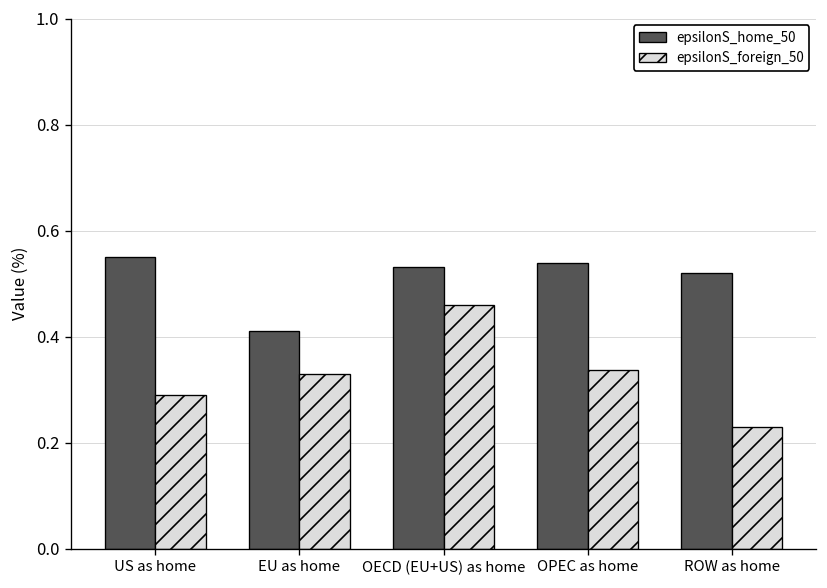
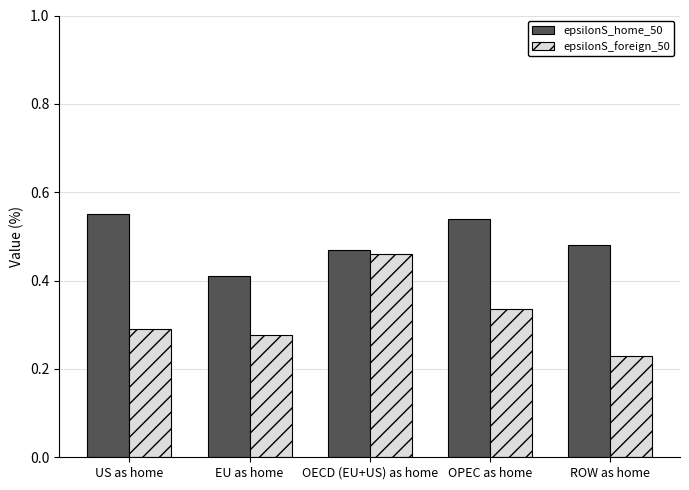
  {
    "epsilonS_home_50": {
      "US as home": 0.55,
      "EU as home": 0.41,
-     "OECD (EU+US) as home": 0.53,
+     "OECD (EU+US) as home": 0.47,
      "OPEC as home": 0.54,
-     "ROW as home": 0.52
+     "ROW as home": 0.48
    },
    "epsilonS_foreign_50": {
      "US as home": 0.29,
-     "EU as home": 0.33,
+     "EU as home": 0.28,
      "OECD (EU+US) as home": 0.46,
      "OPEC as home": 0.34,
      "ROW as home": 0.23
    }
  }
